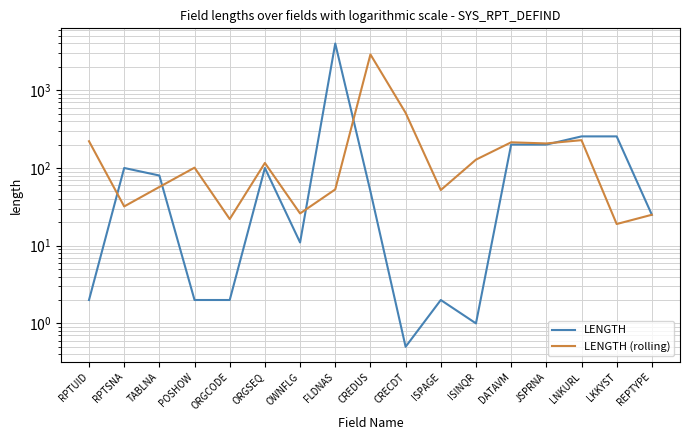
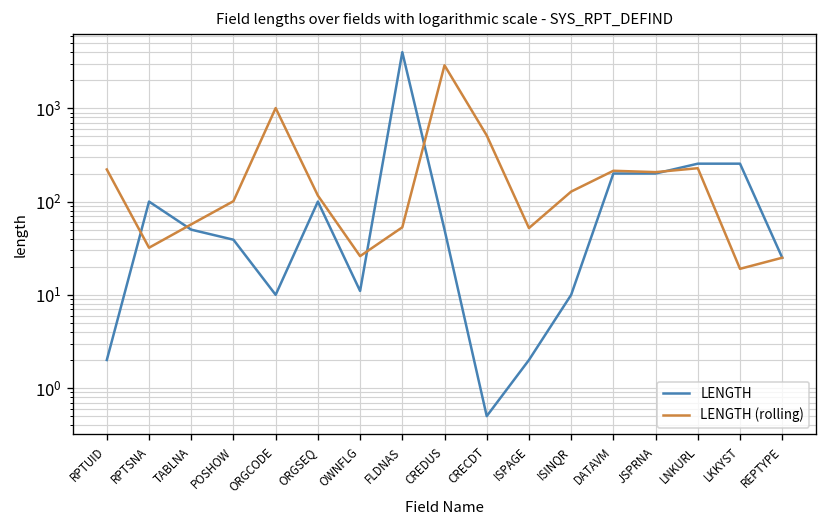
  {
    "LENGTH": {
      "RPTUID": 2,
      "RPTSNA": 100,
-     "TABLNA": 80,
-     "POSHOW": 2,
-     "ORGCODE": 2,
+     "TABLNA": 50,
+     "POSHOW": 40,
+     "ORGCODE": 10,
      "ORGSEQ": 100,
      "OWNFLG": 11,
      "FLDNAS": 4000,
      "CREDUS": 50,
      "CRECDT": 0.5,
      "ISPAGE": 2,
-     "ISINQR": 1,
+     "ISINQR": 10,
      "LNKURL": 260,
      "LKKYST": 260
    },
    "LENGTH (rolling)": {
      "RPTUID": 220,
      "RPTSNA": 32,
      "TABLNA": 60,
      "POSHOW": 100,
-     "ORGCODE": 22,
+     "ORGCODE": 1000,
      "ORGSEQ": 120,
      "OWNFLG": 26,
      "FLDNAS": 50,
      "CREDUS": 2900,
      "CRECDT": 500,
      "ISPAGE": 50,
      "ISINQR": 130,
      "LNKURL": 230,
      "LKKYST": 19
    }
  }
